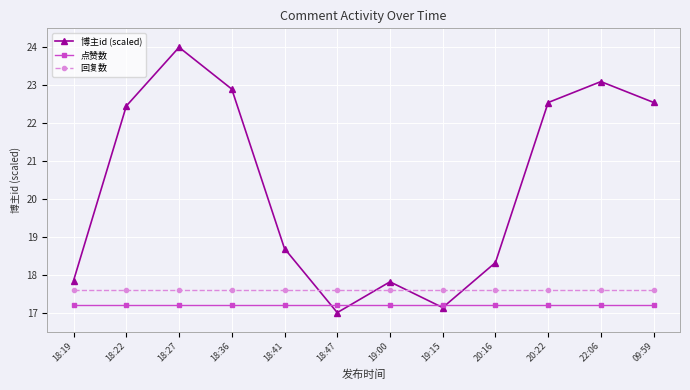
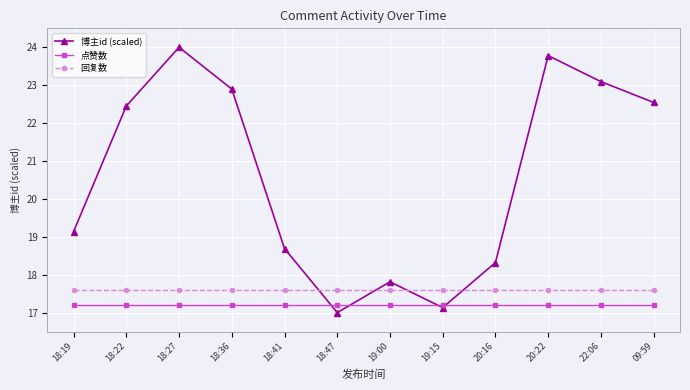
  {
    "博主id (scaled)": {
-     "18:19": 17.8,
+     "18:19": 19.1,
      "18:22": 22.5,
      "18:27": 24.0,
      "18:36": 22.9,
      "18:41": 18.7,
      "18:47": 17.0,
      "19:00": 17.8,
      "19:15": 17.1,
      "20:16": 18.3,
-     "20:22": 22.5,
+     "20:22": 23.8,
      "22:06": 23.1,
      "09:59": 22.5
    },
    "点赞数": {
      "18:19": 17.2,
      "18:22": 17.2,
      "18:27": 17.2,
      "18:36": 17.2,
      "18:41": 17.2,
      "18:47": 17.2,
      "19:00": 17.2,
      "19:15": 17.2,
      "20:16": 17.2,
      "20:22": 17.2,
      "22:06": 17.2,
      "09:59": 17.2
    },
    "回复数": {
      "18:19": 17.6,
      "18:22": 17.6,
      "18:27": 17.6,
      "18:36": 17.6,
      "18:41": 17.6,
      "18:47": 17.6,
      "19:00": 17.6,
      "19:15": 17.6,
      "20:16": 17.6,
      "20:22": 17.6,
      "22:06": 17.6,
      "09:59": 17.6
    }
  }
